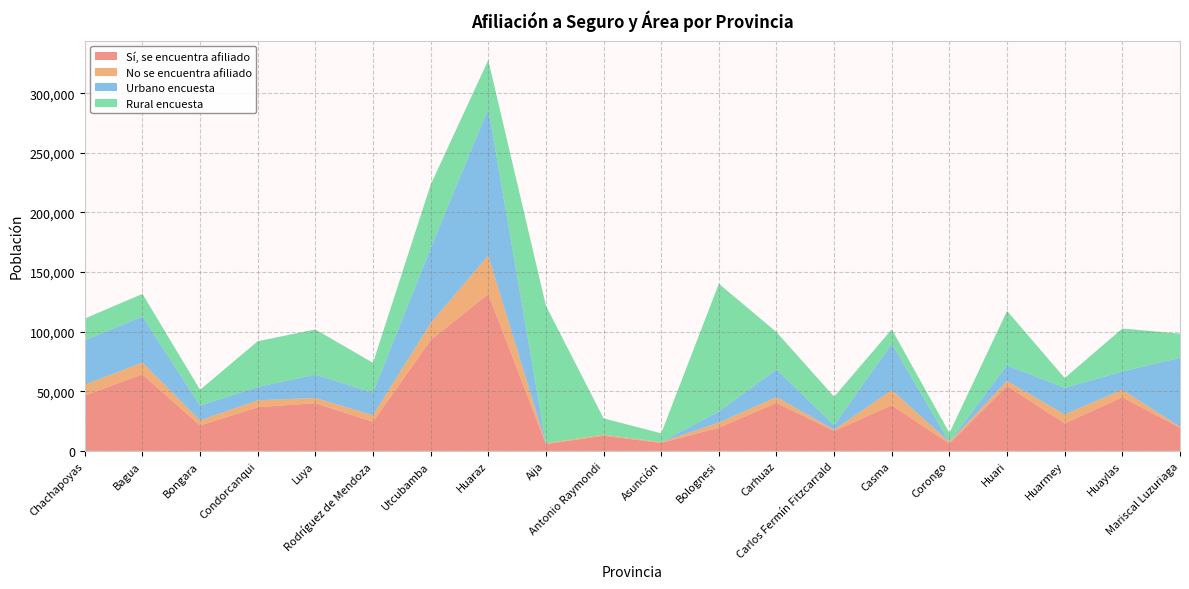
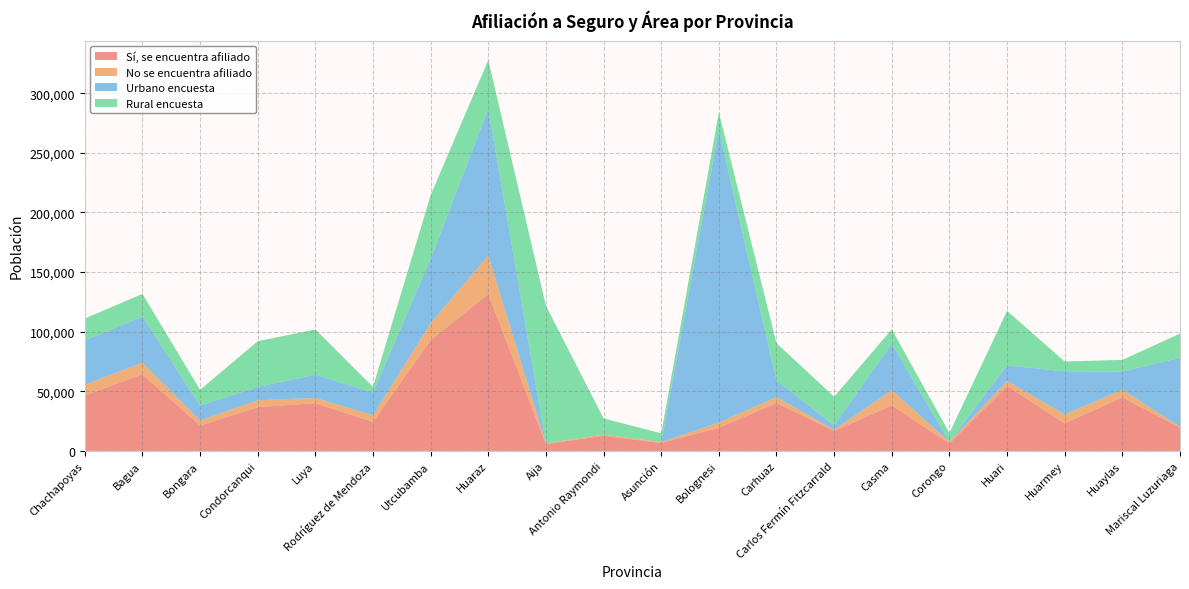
  {
    "Urbano encuesta": {
      "Chachapoyas": "37,000",
      "Bagua": "39,000",
      "Bongara": "12,000",
      "Condorcanqui": "11,000",
      "Luya": "20,000",
      "Rodríguez de Mendoza": "19,000",
-     "Utcubamba": "63,000",
+     "Utcubamba": "54,000",
      "Huaraz": "123,000",
-     "Bolognesi": "9,000",
-     "Carhuaz": "23,000",
+     "Bolognesi": "245,000",
+     "Carhuaz": "14,000",
      "Carlos Fermín Fitzcarrald": "4,000",
      "Casma": "39,000",
      "Huari": "13,000",
-     "Huarmey": "22,000",
+     "Huarmey": "36,000",
      "Huaylas": "15,000",
      "Mariscal Luzuriaga": "58,000"
    },
    "Rural encuesta": {
      "Chachapoyas": "18,000",
      "Bagua": "19,000",
      "Bongara": "13,000",
      "Condorcanqui": "38,000",
      "Luya": "38,000",
-     "Rodríguez de Mendoza": "25,000",
+     "Rodríguez de Mendoza": "5,000",
      "Utcubamba": "53,000",
      "Huaraz": "41,000",
      "Aija": "115,000",
      "Antonio Raymondi": "14,000",
      "Asunción": "7,000",
-     "Bolognesi": "107,000",
+     "Bolognesi": "15,000",
      "Carhuaz": "31,000",
      "Carlos Fermín Fitzcarrald": "24,000",
      "Casma": "12,000",
      "Corongo": "8,000",
      "Huari": "46,000",
      "Huarmey": "8,000",
-     "Huaylas": "36,000",
+     "Huaylas": "10,000",
      "Mariscal Luzuriaga": "20,000"
    }
  }
